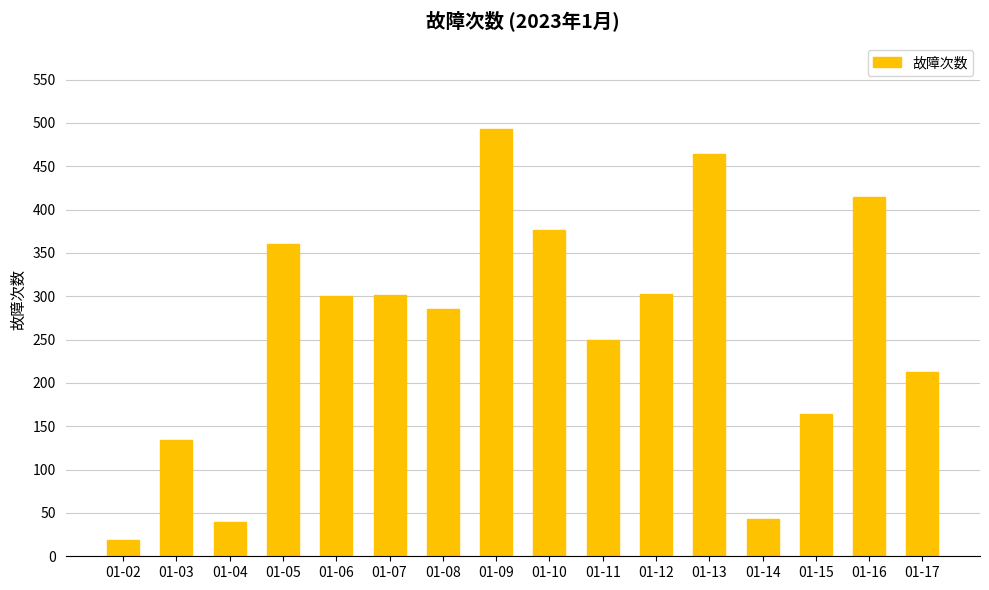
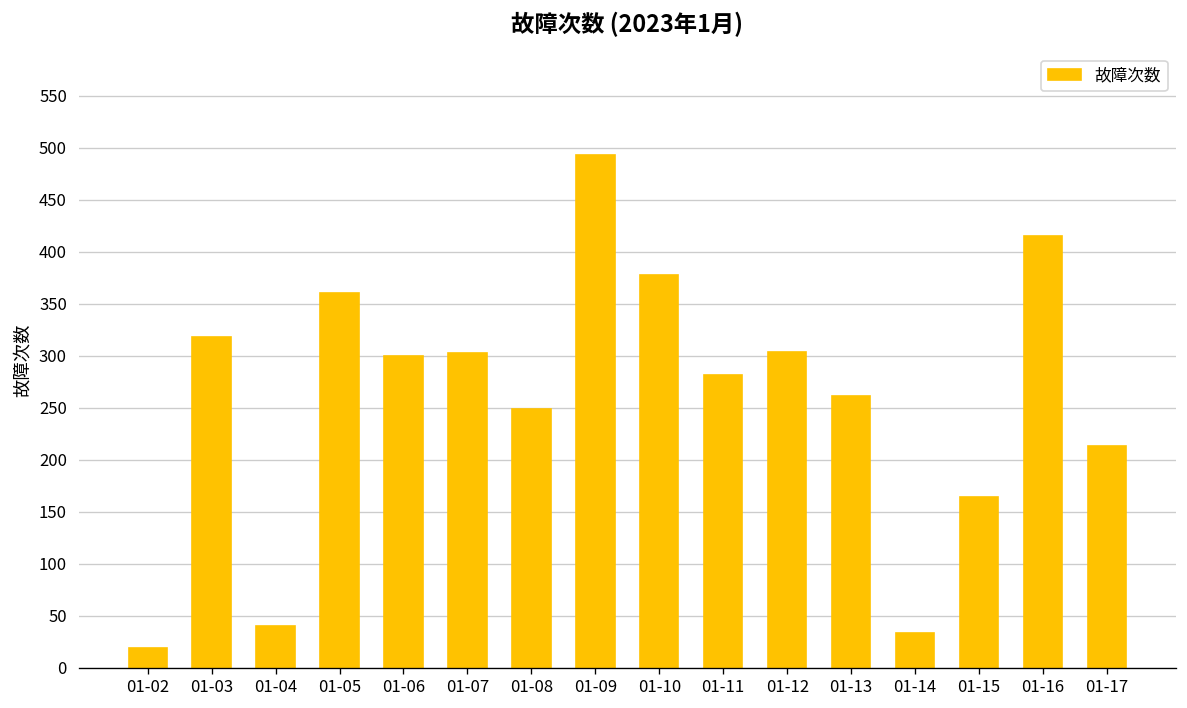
  {
    "01-02": 20,
-   "01-03": 130,
+   "01-03": 320,
    "01-04": 40,
    "01-05": 360,
    "01-06": 300,
    "01-07": 300,
-   "01-08": 290,
+   "01-08": 250,
    "01-09": 490,
    "01-10": 380,
-   "01-11": 250,
+   "01-11": 280,
    "01-12": 300,
-   "01-13": 460,
-   "01-14": 40,
+   "01-13": 260,
+   "01-14": 30,
    "01-15": 160,
    "01-16": 420,
    "01-17": 210
  }
